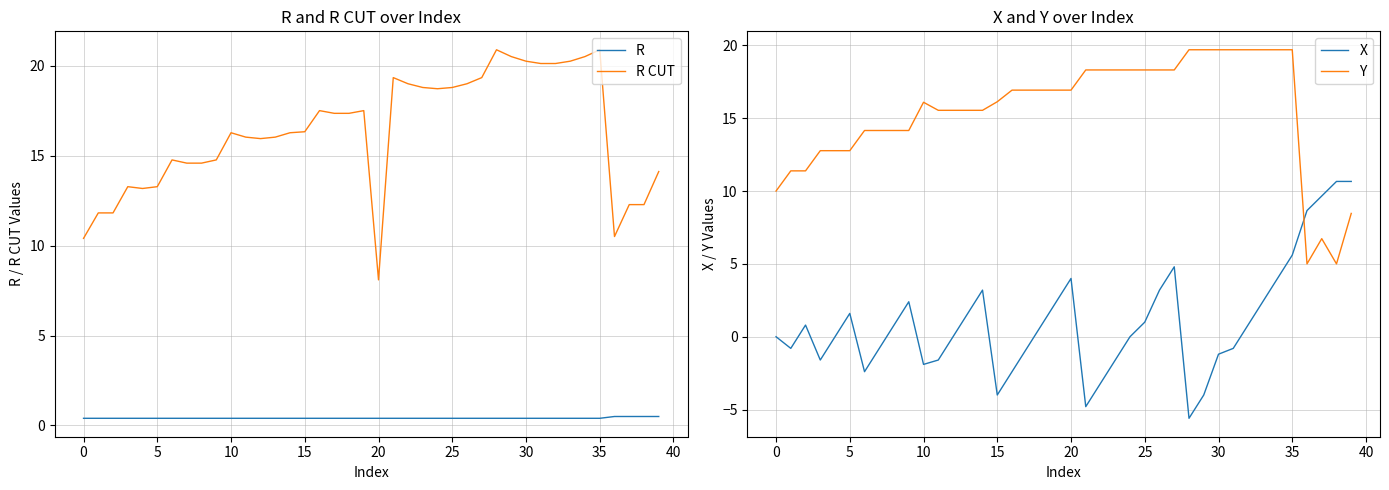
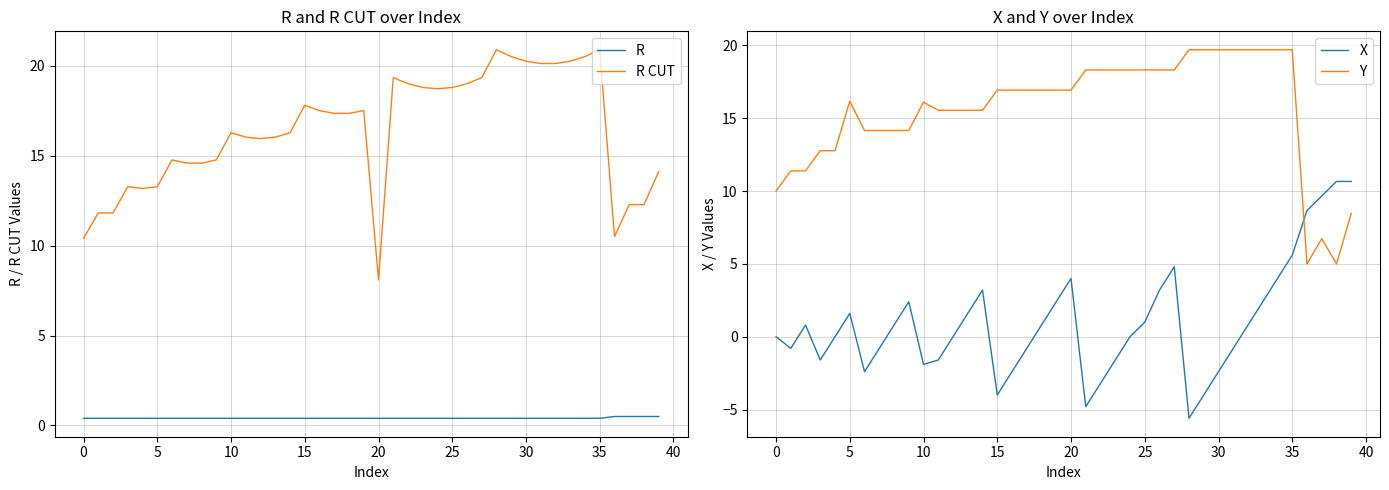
  {
    "R and R CUT over Index": {
      "R": {
        "0": 0.4,
        "5": 0.4,
        "10": 0.4,
        "15": 0.4,
        "20": 0.4,
        "25": 0.4,
        "30": 0.4,
        "35": 0.4
      },
      "R CUT": {
        "0": 10.4,
        "5": 13.3,
        "10": 16.3,
-       "15": 16.3,
+       "15": 17.8,
        "20": 8.1,
        "25": 18.8,
        "30": 20.2
      }
    },
    "X and Y over Index": {
      "X": {
        "0": 0.0,
        "5": 1.6,
        "10": -1.9,
        "15": -4.0,
        "20": 4.0,
        "25": 1.0,
-       "30": -1.2,
+       "30": -2.4,
        "35": 5.6
      },
      "Y": {
        "0": 10.0,
-       "5": 12.8,
+       "5": 16.2,
        "10": 16.1,
-       "15": 16.1,
+       "15": 16.9,
        "20": 16.9,
        "25": 18.3,
        "30": 19.7,
        "35": 19.7
      }
    }
  }
